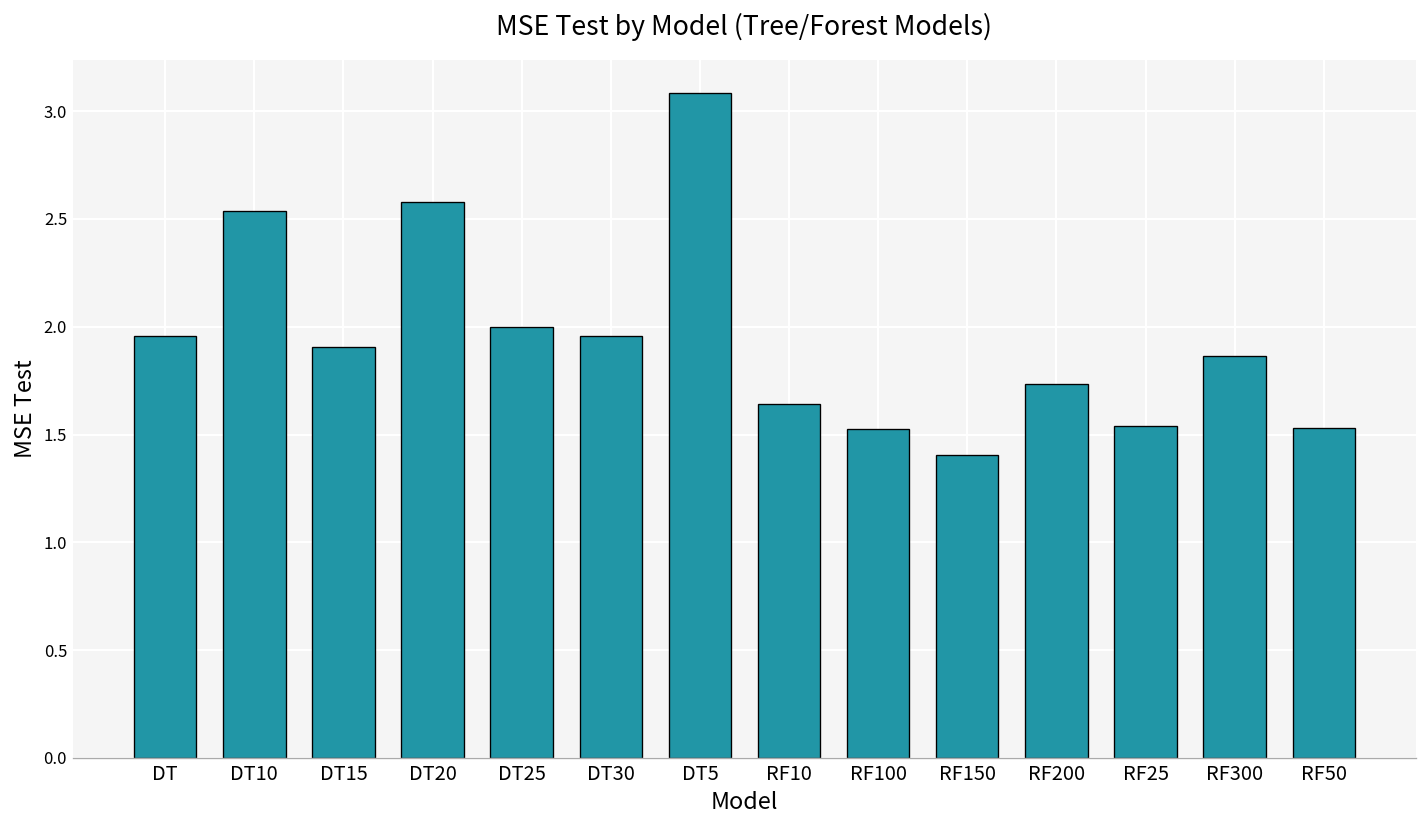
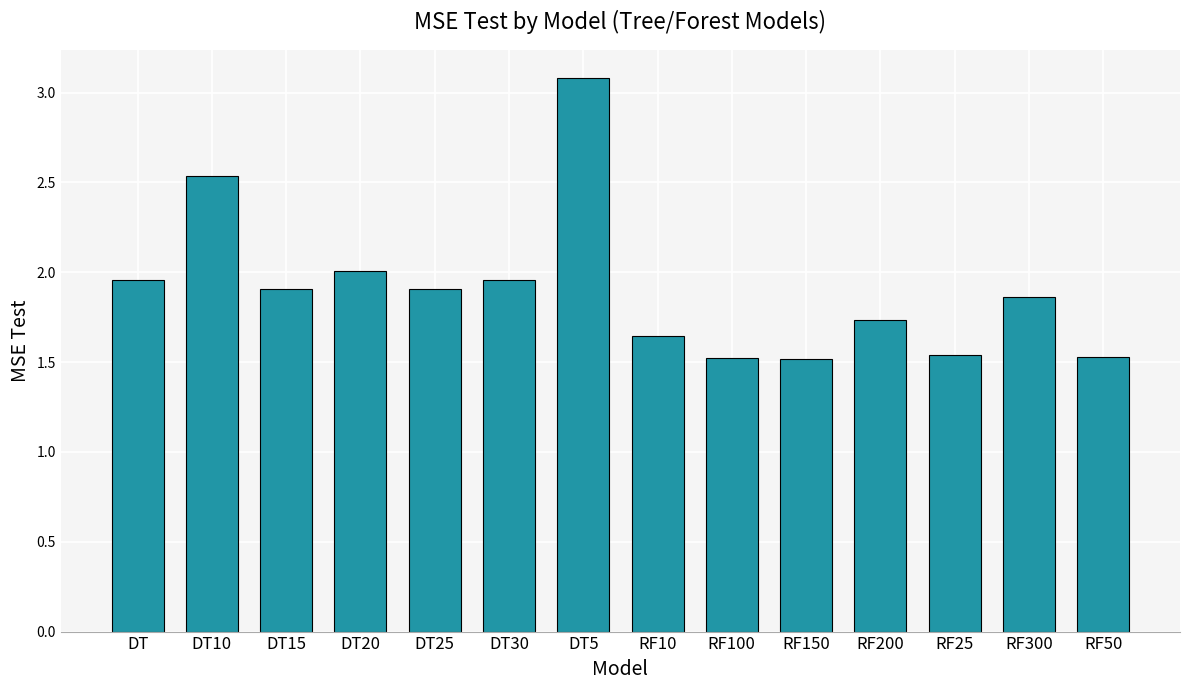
  {
    "DT": 1.96,
    "DT10": 2.53,
    "DT15": 1.91,
-   "DT20": 2.58,
-   "DT25": 2.00,
+   "DT20": 2.01,
+   "DT25": 1.91,
    "DT30": 1.96,
    "DT5": 3.08,
    "RF10": 1.64,
    "RF100": 1.53,
-   "RF150": 1.41,
+   "RF150": 1.52,
    "RF200": 1.73,
    "RF25": 1.54,
    "RF300": 1.86,
    "RF50": 1.53
  }
